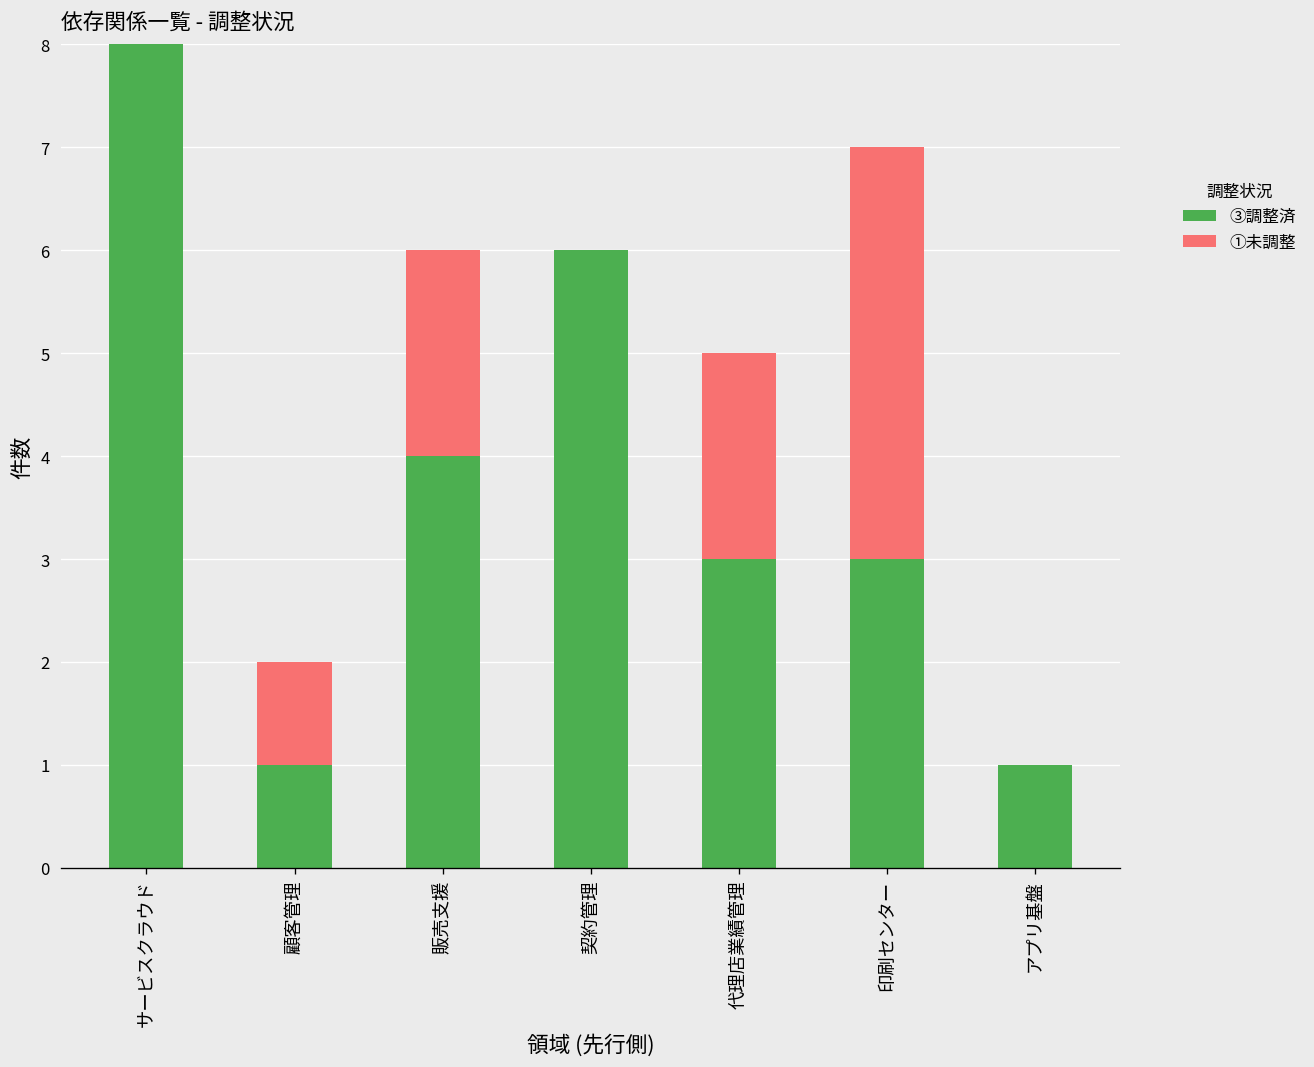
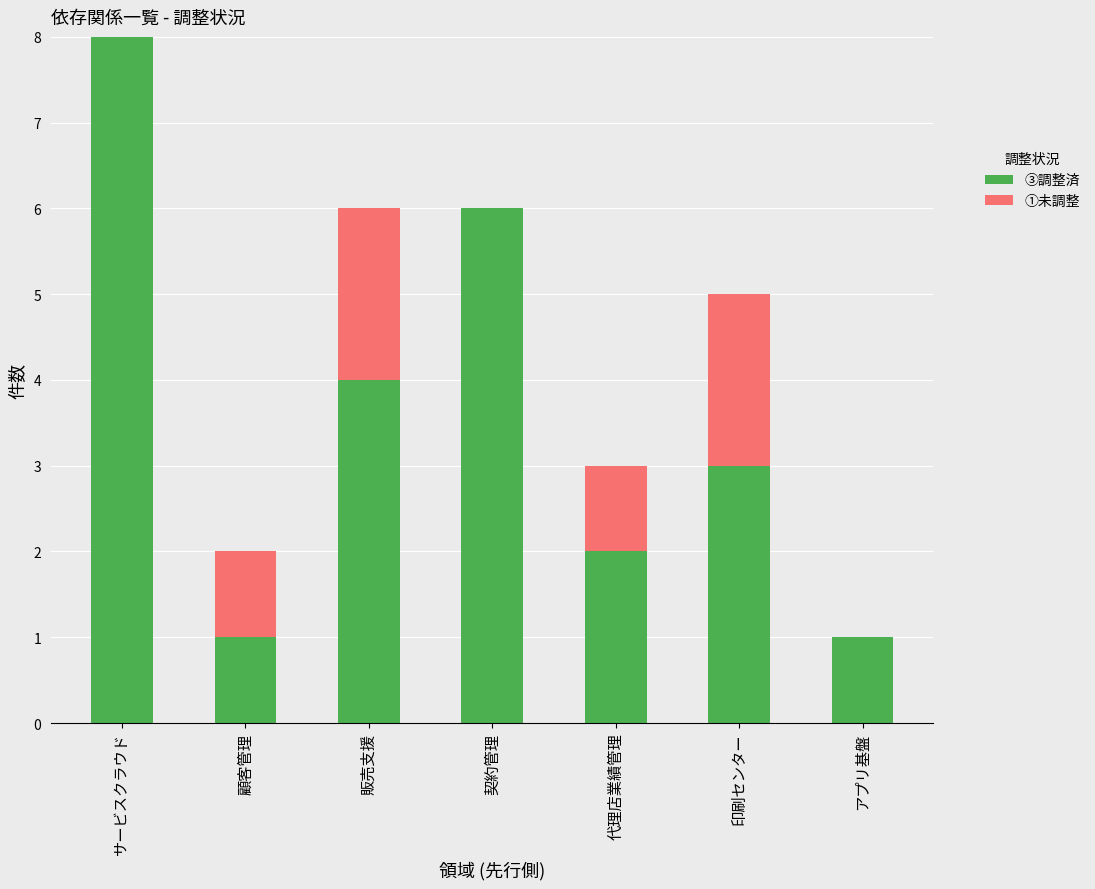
  {
    "③調整済": {
      "サービスクラウド": 8,
      "顧客管理": 1,
      "販売支援": 4,
      "契約管理": 6,
-     "代理店業績管理": 3,
+     "代理店業績管理": 2,
      "印刷センター": 3,
      "アプリ基盤": 1
    },
    "①未調整": {
      "サービスクラウド": 0,
      "顧客管理": 1,
      "販売支援": 2,
      "契約管理": 0,
-     "代理店業績管理": 2,
-     "印刷センター": 4,
+     "代理店業績管理": 1,
+     "印刷センター": 2,
      "アプリ基盤": 0
    }
  }
